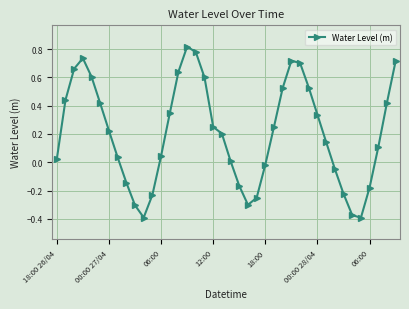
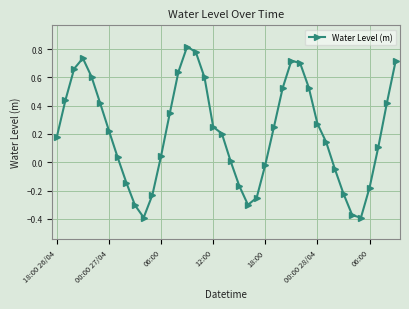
  {
-   "18:00 26/04": 0.02,
+   "18:00 26/04": 0.18,
    "00:00 27/04": 0.22,
    "12:00": 0.25,
    "18:00": -0.02,
-   "00:00 28/04": 0.34
+   "00:00 28/04": 0.27
  }
